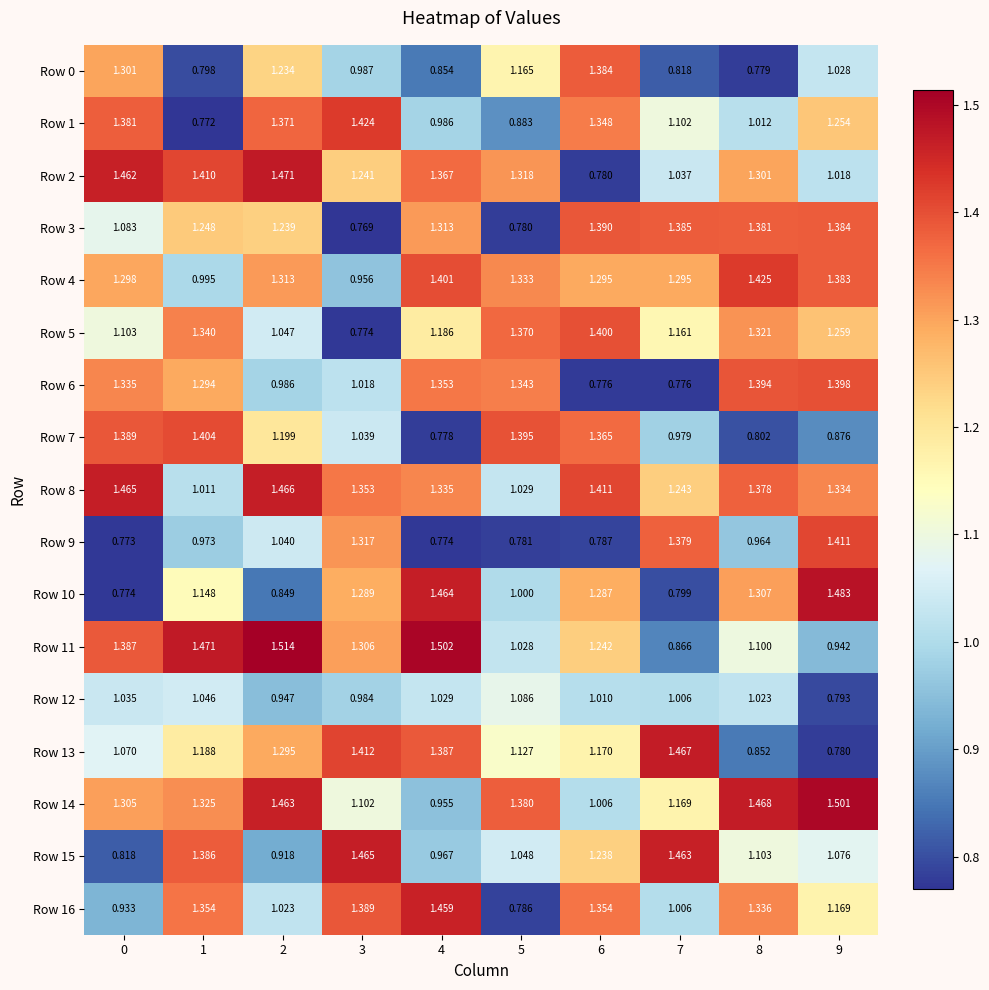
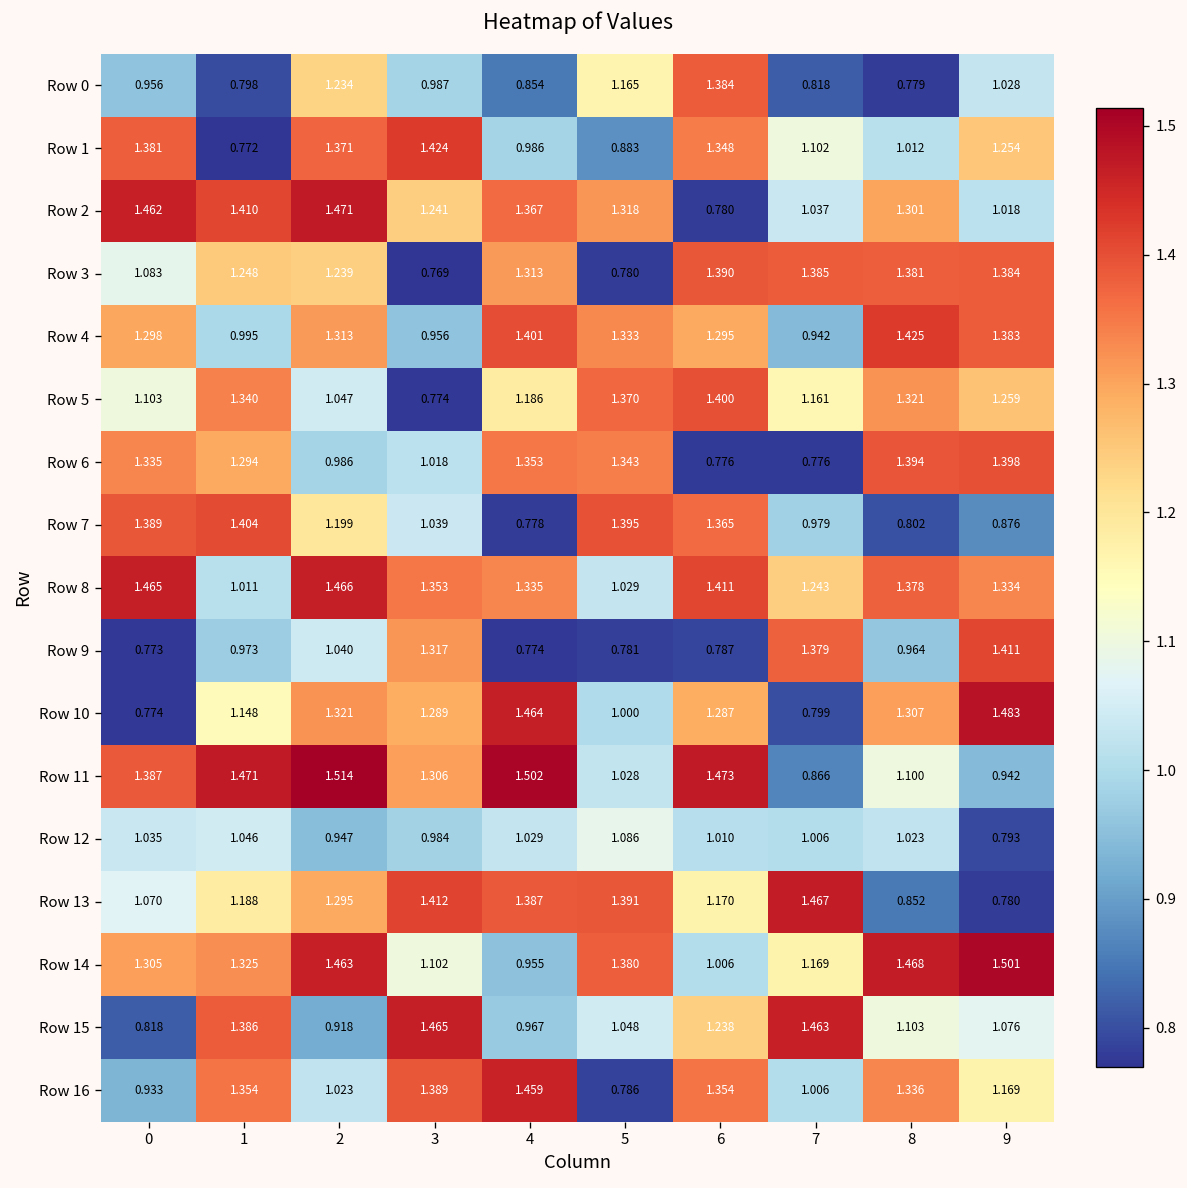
  {
    "Row 0": {
-     "0": 1.301,
+     "0": 0.956,
      "1": 0.798,
      "2": 1.234,
      "3": 0.987,
      "4": 0.854,
      "5": 1.165,
      "6": 1.384,
      "7": 0.818,
      "8": 0.779,
      "9": 1.028
    },
    "Row 1": {
      "0": 1.381,
      "1": 0.772,
      "2": 1.371,
      "3": 1.424,
      "4": 0.986,
      "5": 0.883,
      "6": 1.348,
      "7": 1.102,
      "8": 1.012,
      "9": 1.254
    },
    "Row 2": {
      "0": 1.462,
      "1": 1.410,
      "2": 1.471,
      "3": 1.241,
      "4": 1.367,
      "5": 1.318,
      "6": 0.780,
      "7": 1.037,
      "8": 1.301,
      "9": 1.018
    },
    "Row 3": {
      "0": 1.083,
      "1": 1.248,
      "2": 1.239,
      "3": 0.769,
      "4": 1.313,
      "5": 0.780,
      "6": 1.390,
      "7": 1.385,
      "8": 1.381,
      "9": 1.384
    },
    "Row 4": {
      "0": 1.298,
      "1": 0.995,
      "2": 1.313,
      "3": 0.956,
      "4": 1.401,
      "5": 1.333,
      "6": 1.295,
-     "7": 1.295,
+     "7": 0.942,
      "8": 1.425,
      "9": 1.383
    },
    "Row 5": {
      "0": 1.103,
      "1": 1.340,
      "2": 1.047,
      "3": 0.774,
      "4": 1.186,
      "5": 1.370,
      "6": 1.400,
      "7": 1.161,
      "8": 1.321,
      "9": 1.259
    },
    "Row 6": {
      "0": 1.335,
      "1": 1.294,
      "2": 0.986,
      "3": 1.018,
      "4": 1.353,
      "5": 1.343,
      "6": 0.776,
      "7": 0.776,
      "8": 1.394,
      "9": 1.398
    },
    "Row 7": {
      "0": 1.389,
      "1": 1.404,
      "2": 1.199,
      "3": 1.039,
      "4": 0.778,
      "5": 1.395,
      "6": 1.365,
      "7": 0.979,
      "8": 0.802,
      "9": 0.876
    },
    "Row 8": {
      "0": 1.465,
      "1": 1.011,
      "2": 1.466,
      "3": 1.353,
      "4": 1.335,
      "5": 1.029,
      "6": 1.411,
      "7": 1.243,
      "8": 1.378,
      "9": 1.334
    },
    "Row 9": {
      "0": 0.773,
      "1": 0.973,
      "2": 1.040,
      "3": 1.317,
      "4": 0.774,
      "5": 0.781,
      "6": 0.787,
      "7": 1.379,
      "8": 0.964,
      "9": 1.411
    },
    "Row 10": {
      "0": 0.774,
      "1": 1.148,
-     "2": 0.849,
+     "2": 1.321,
      "3": 1.289,
      "4": 1.464,
      "5": 1.000,
      "6": 1.287,
      "7": 0.799,
      "8": 1.307,
      "9": 1.483
    },
    "Row 11": {
      "0": 1.387,
      "1": 1.471,
      "2": 1.514,
      "3": 1.306,
      "4": 1.502,
      "5": 1.028,
-     "6": 1.242,
+     "6": 1.473,
      "7": 0.866,
      "8": 1.100,
      "9": 0.942
    },
    "Row 12": {
      "0": 1.035,
      "1": 1.046,
      "2": 0.947,
      "3": 0.984,
      "4": 1.029,
      "5": 1.086,
      "6": 1.010,
      "7": 1.006,
      "8": 1.023,
      "9": 0.793
    },
    "Row 13": {
      "0": 1.070,
      "1": 1.188,
      "2": 1.295,
      "3": 1.412,
      "4": 1.387,
-     "5": 1.127,
+     "5": 1.391,
      "6": 1.170,
      "7": 1.467,
      "8": 0.852,
      "9": 0.780
    },
    "Row 14": {
      "0": 1.305,
      "1": 1.325,
      "2": 1.463,
      "3": 1.102,
      "4": 0.955,
      "5": 1.380,
      "6": 1.006,
      "7": 1.169,
      "8": 1.468,
      "9": 1.501
    },
    "Row 15": {
      "0": 0.818,
      "1": 1.386,
      "2": 0.918,
      "3": 1.465,
      "4": 0.967,
      "5": 1.048,
      "6": 1.238,
      "7": 1.463,
      "8": 1.103,
      "9": 1.076
    },
    "Row 16": {
      "0": 0.933,
      "1": 1.354,
      "2": 1.023,
      "3": 1.389,
      "4": 1.459,
      "5": 0.786,
      "6": 1.354,
      "7": 1.006,
      "8": 1.336,
      "9": 1.169
    }
  }
